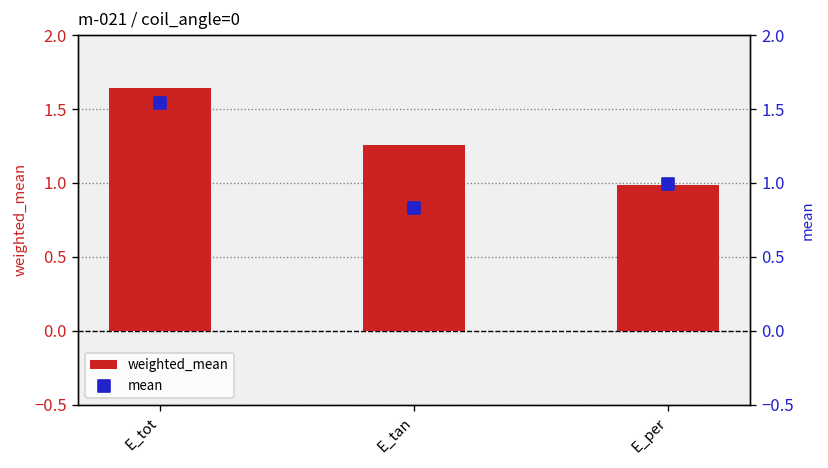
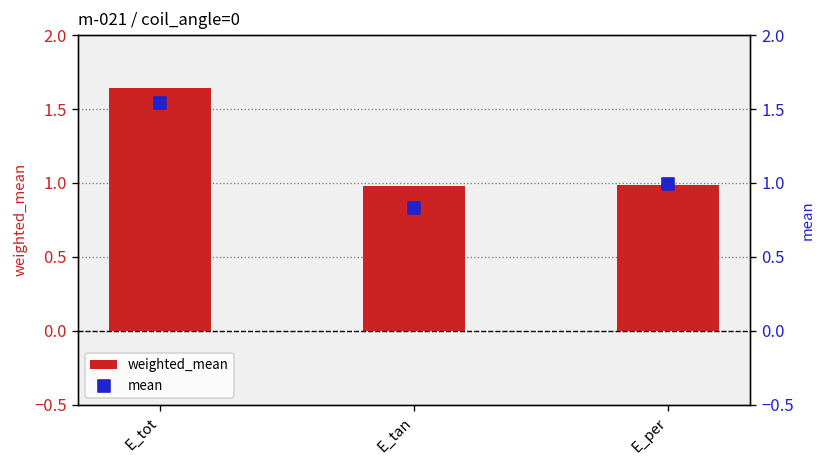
  {
    "weighted_mean": {
      "E_tot": 1.64,
-     "E_tan": 1.26,
+     "E_tan": 0.98,
      "E_per": 0.98
    }
  }
